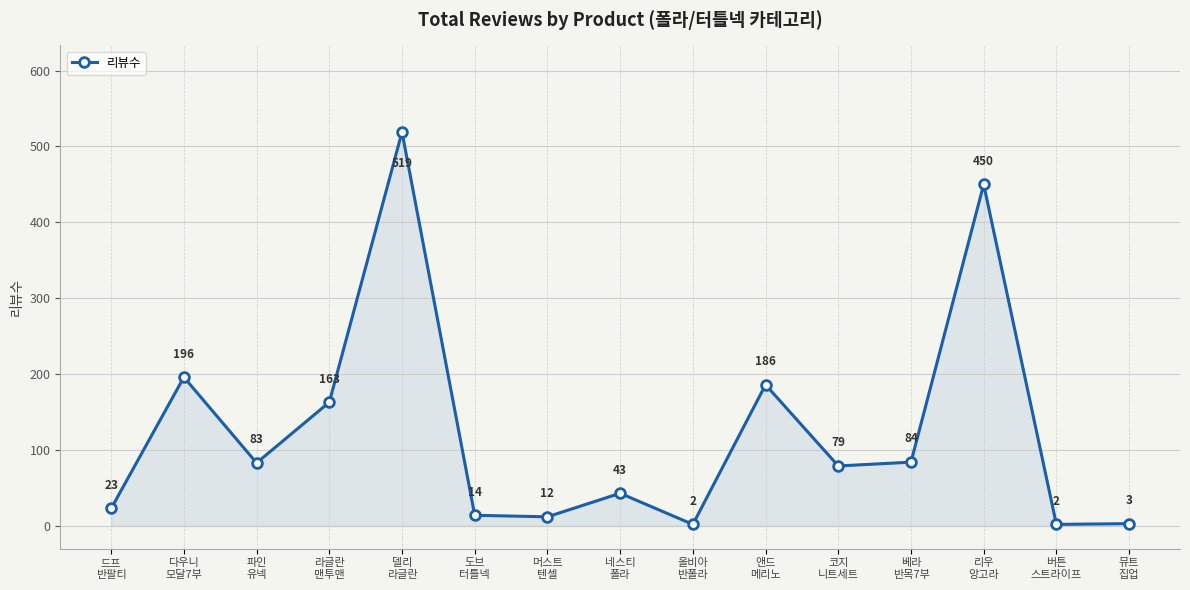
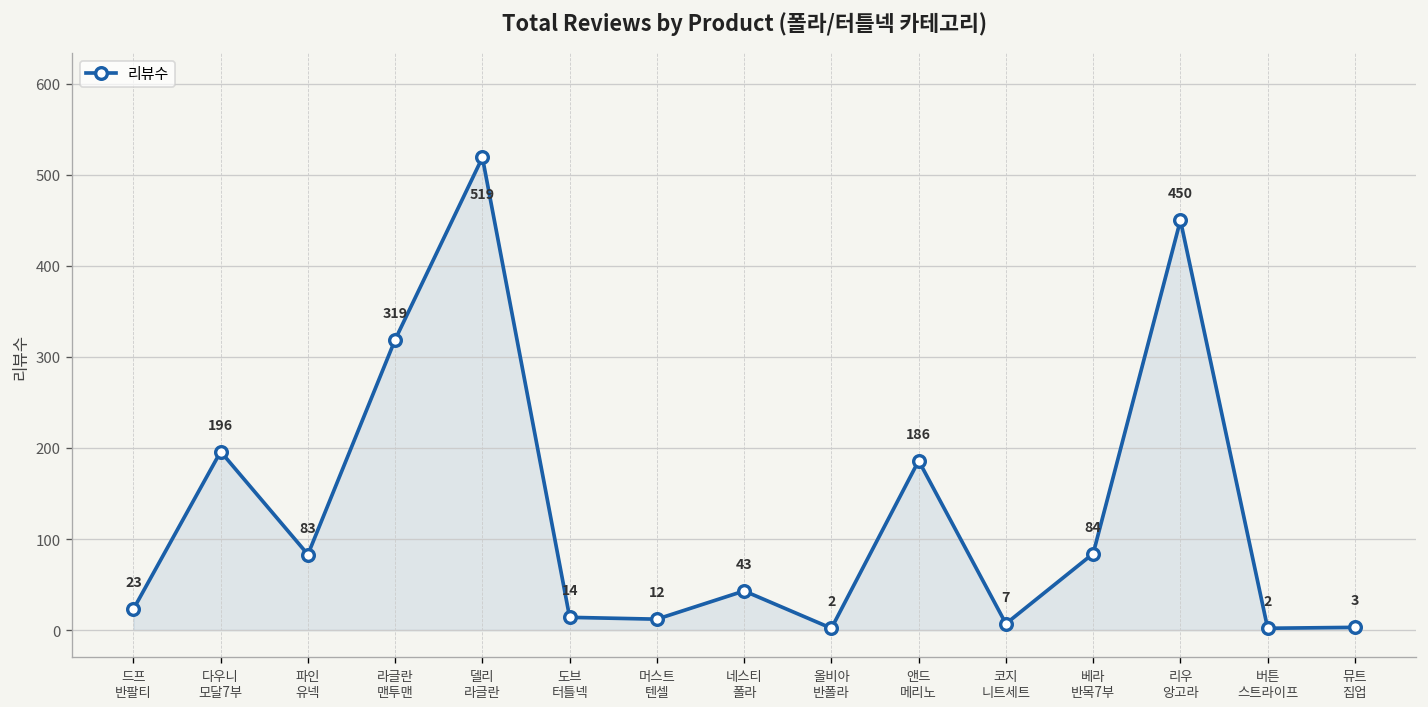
  {
    "드프 반팔티": 23,
    "다우니 모달7부": 196,
    "파인 유넥": 83,
-   "라글란 맨투맨": 163,
+   "라글란 맨투맨": 319,
    "델리 라글란": 519,
    "도브 터틀넥": 14,
    "머스트 텐셀": 12,
    "네스티 폴라": 43,
    "올비아 반폴라": 2,
    "앤드 메리노": 186,
-   "코지 니트세트": 79,
+   "코지 니트세트": 7,
    "베라 반목7부": 84,
    "리우 앙고라": 450,
    "버튼 스트라이프": 2,
    "뮤트 집업": 3
  }
